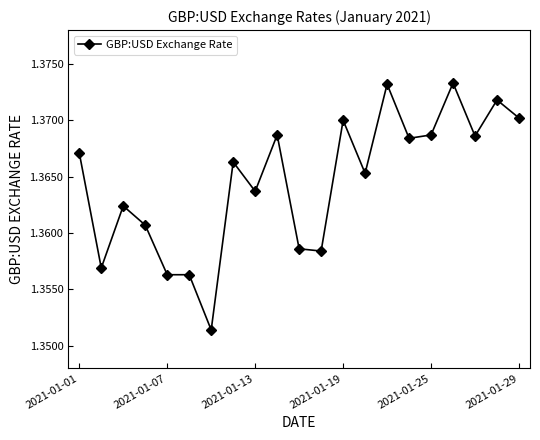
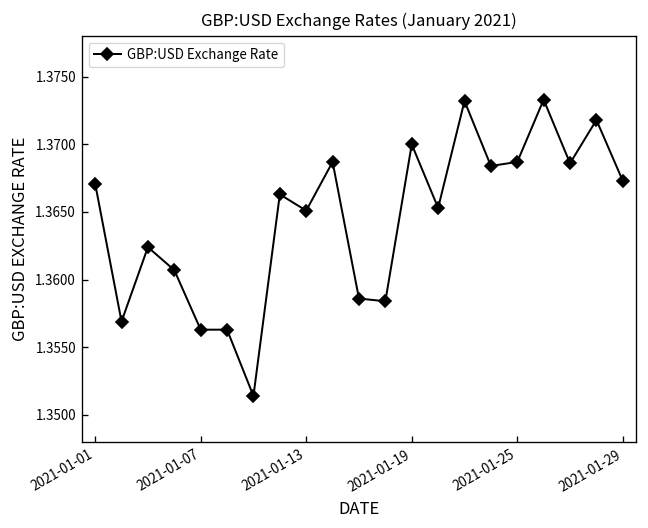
  {
    "2021-01-01": 1.3671,
    "2021-01-07": 1.3563,
-   "2021-01-13": 1.3637,
+   "2021-01-13": 1.3651,
    "2021-01-19": 1.3700,
    "2021-01-25": 1.3687,
-   "2021-01-29": 1.3702
+   "2021-01-29": 1.3673
  }
